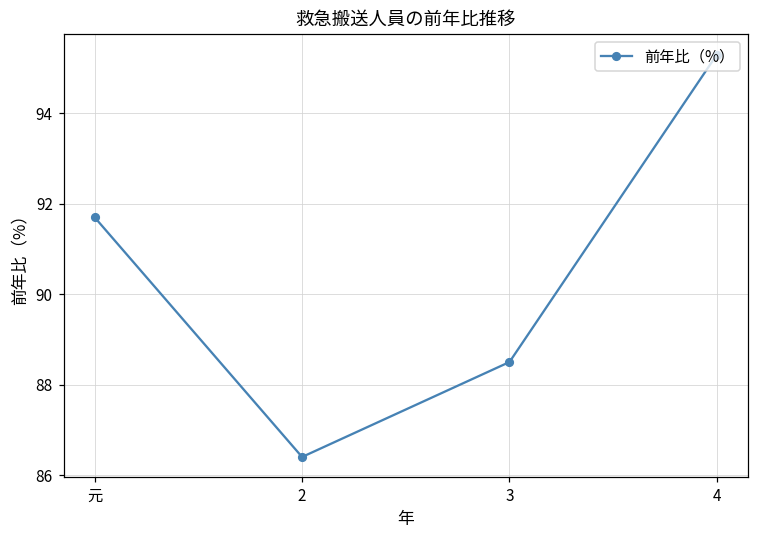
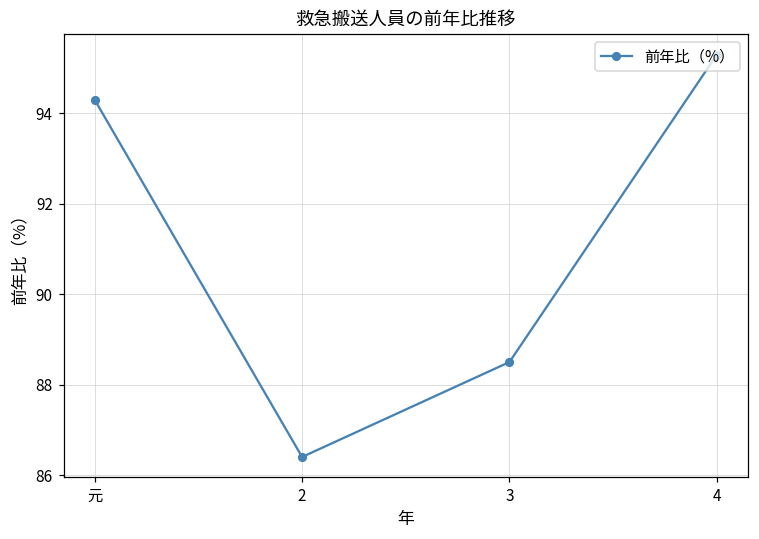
  {
-   "元": 91.7,
+   "元": 94.3,
    "2": 86.4,
    "3": 88.5
  }
